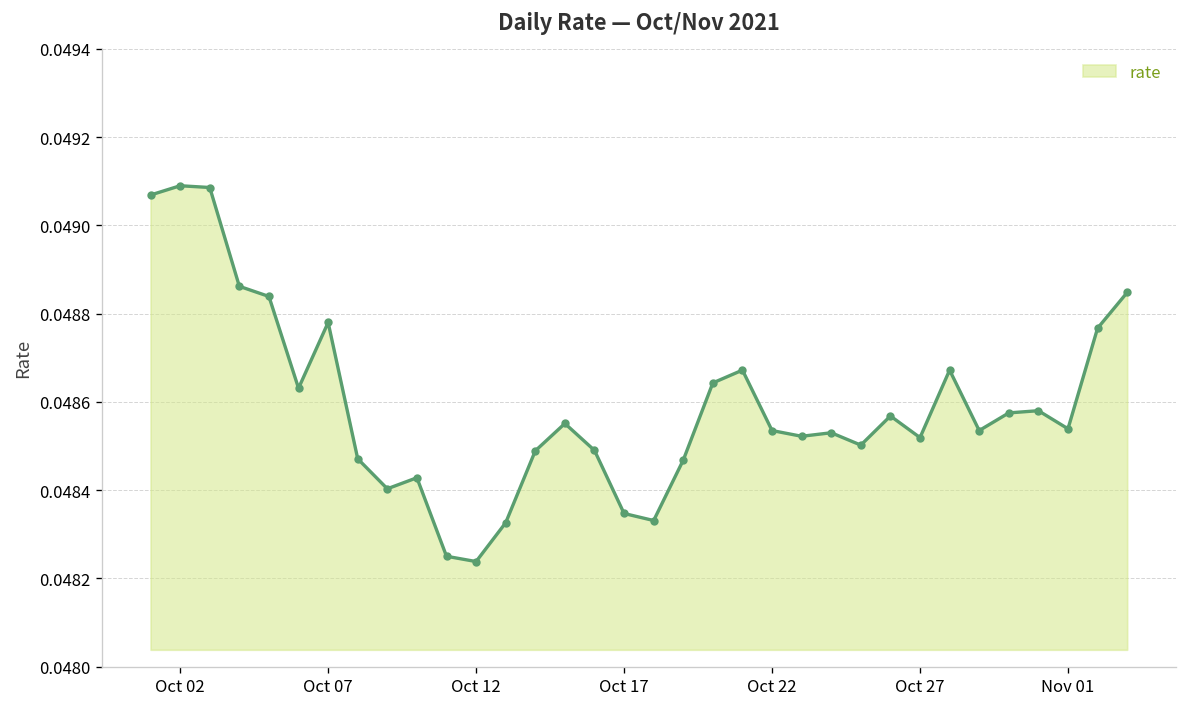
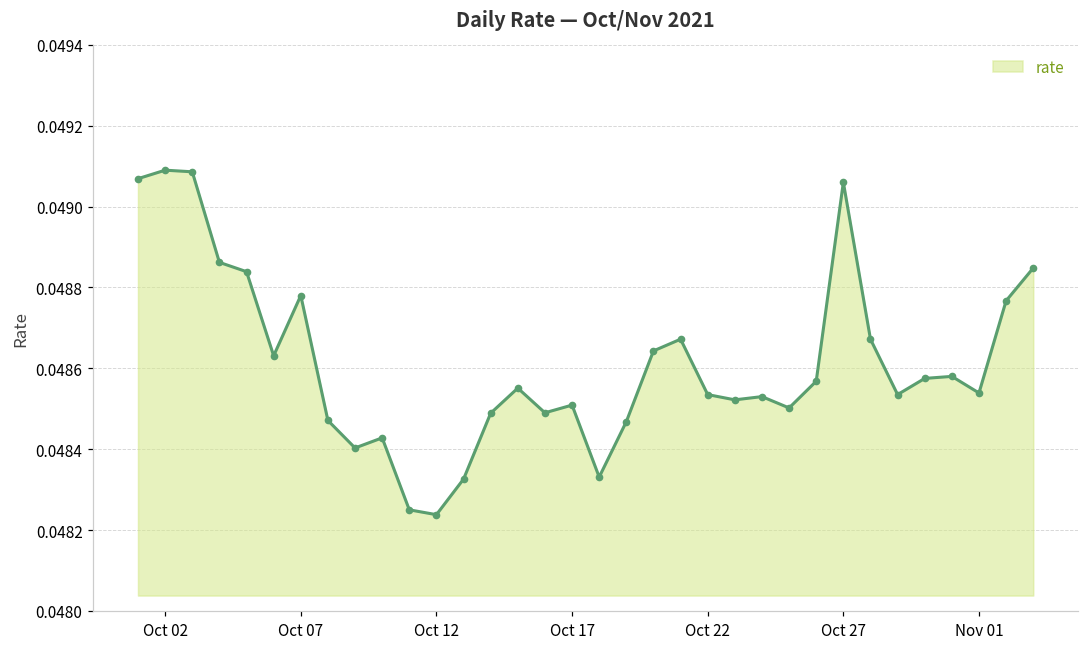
  {
    "Oct 02": 0.04909,
    "Oct 07": 0.04878,
    "Oct 12": 0.04824,
-   "Oct 17": 0.04835,
+   "Oct 17": 0.04851,
    "Oct 22": 0.04854,
-   "Oct 27": 0.04852,
+   "Oct 27": 0.04906,
    "Nov 01": 0.04854
  }
